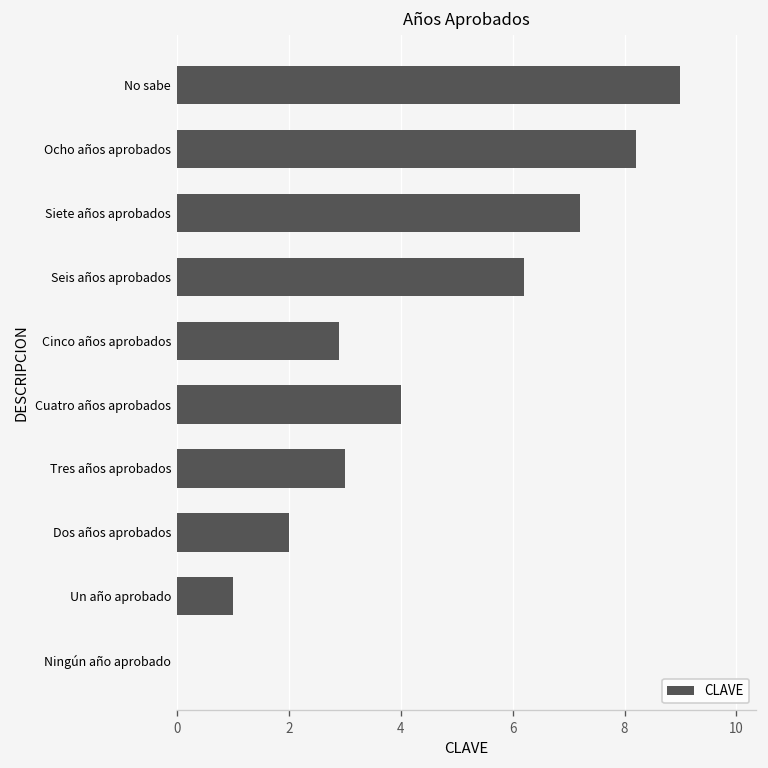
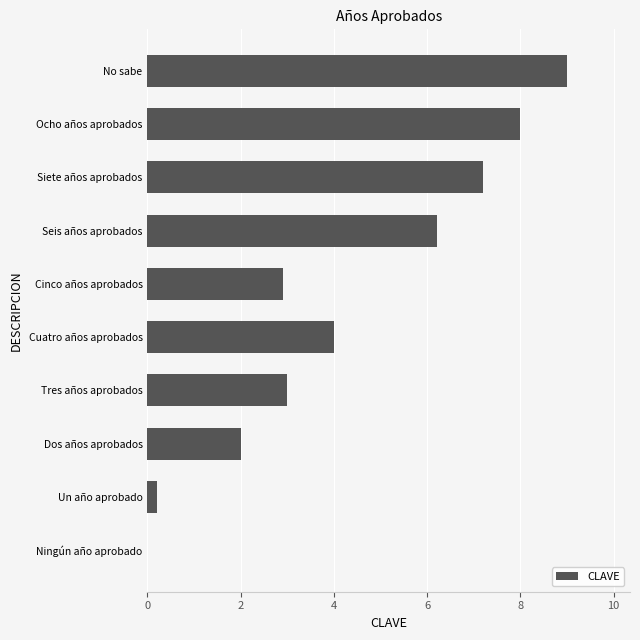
  {
    "No sabe": 9.0,
-   "Ocho años aprobados": 8.2,
+   "Ocho años aprobados": 8.0,
    "Siete años aprobados": 7.2,
    "Seis años aprobados": 6.2,
    "Cinco años aprobados": 2.9,
    "Cuatro años aprobados": 4.0,
    "Tres años aprobados": 3.0,
    "Dos años aprobados": 2.0,
-   "Un año aprobado": 1.0,
+   "Un año aprobado": 0.2,
    "Ningún año aprobado": 0.0
  }
